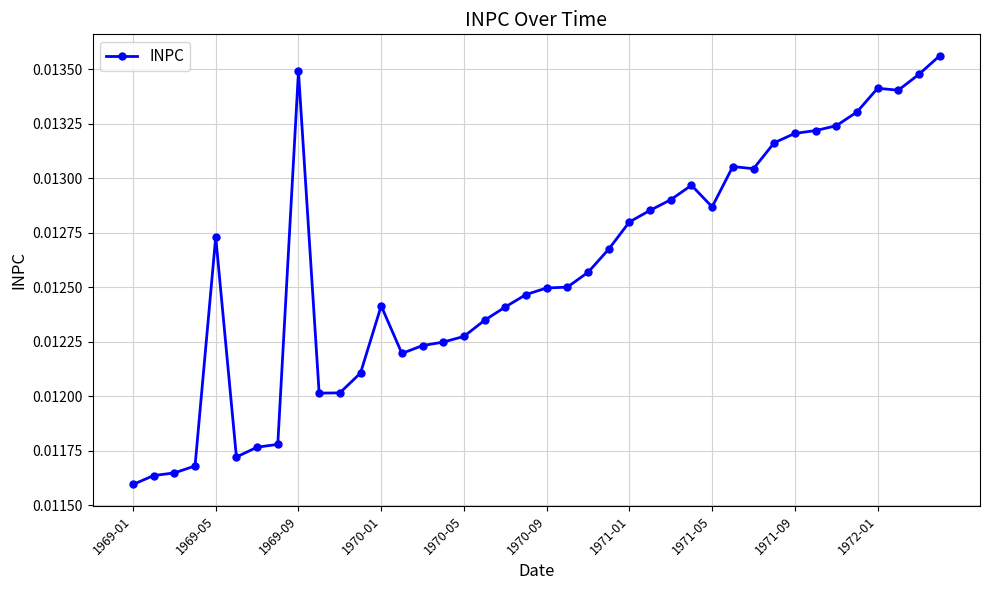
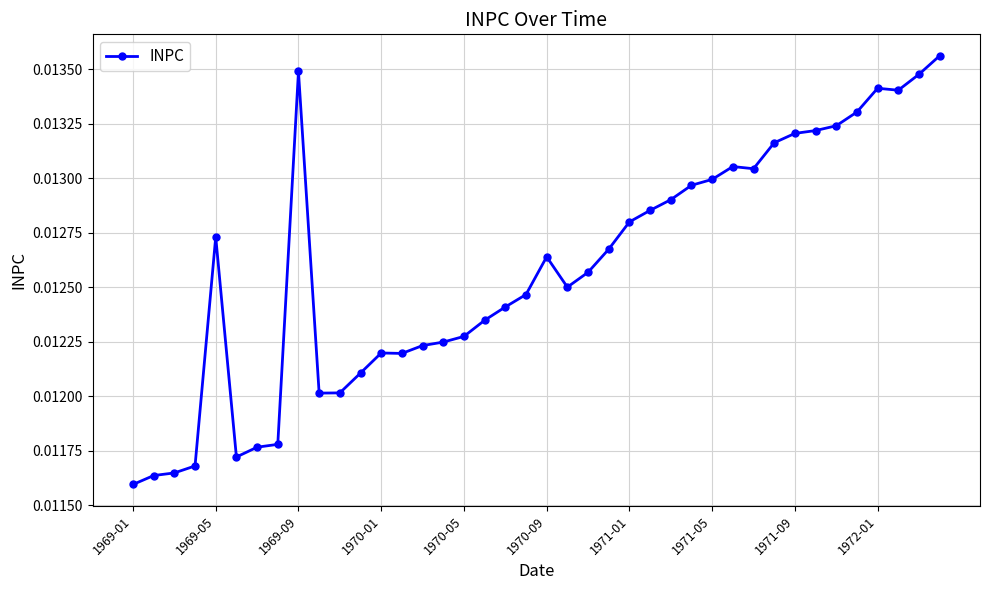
  {
    "1969-01": 0.01160,
    "1969-05": 0.01273,
    "1969-09": 0.01349,
-   "1970-01": 0.01241,
+   "1970-01": 0.01220,
    "1970-05": 0.01227,
-   "1970-09": 0.01250,
+   "1970-09": 0.01264,
    "1971-01": 0.01280,
-   "1971-05": 0.01287,
+   "1971-05": 0.01299,
    "1971-09": 0.01321,
    "1972-01": 0.01341
  }
